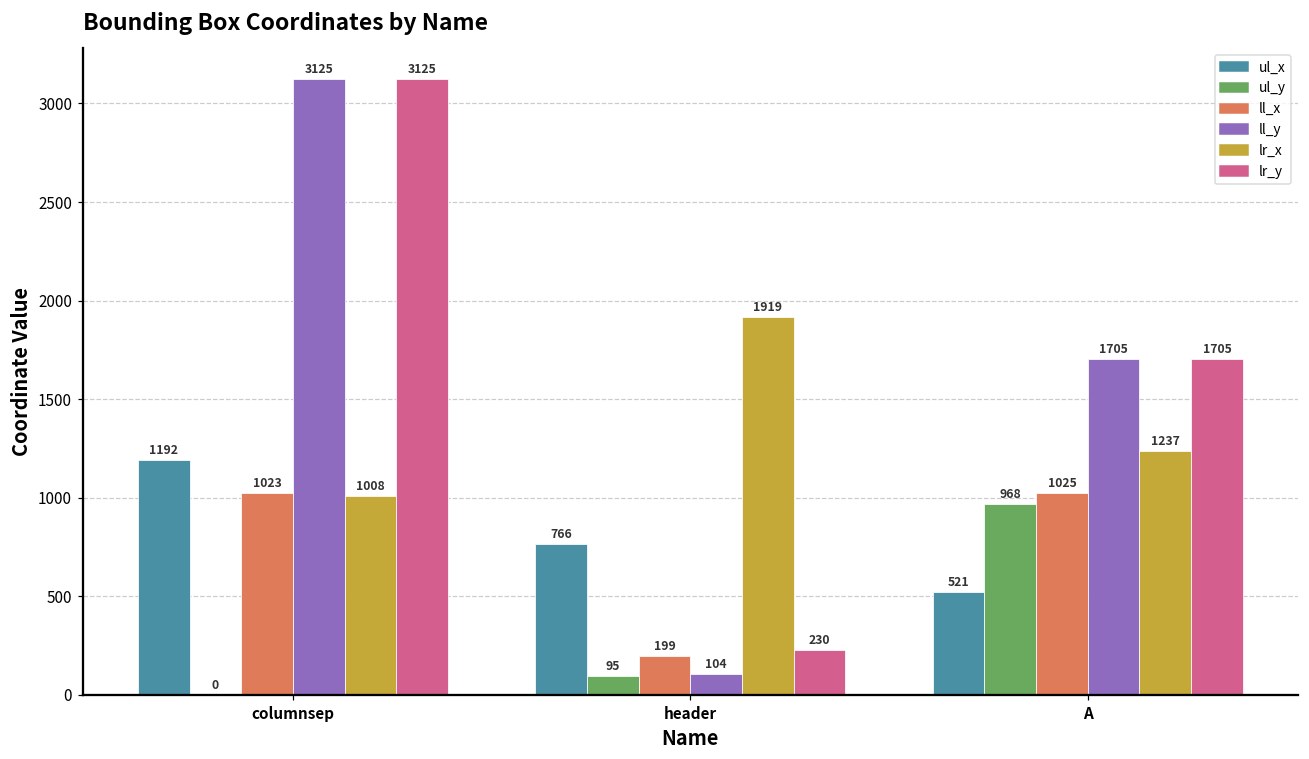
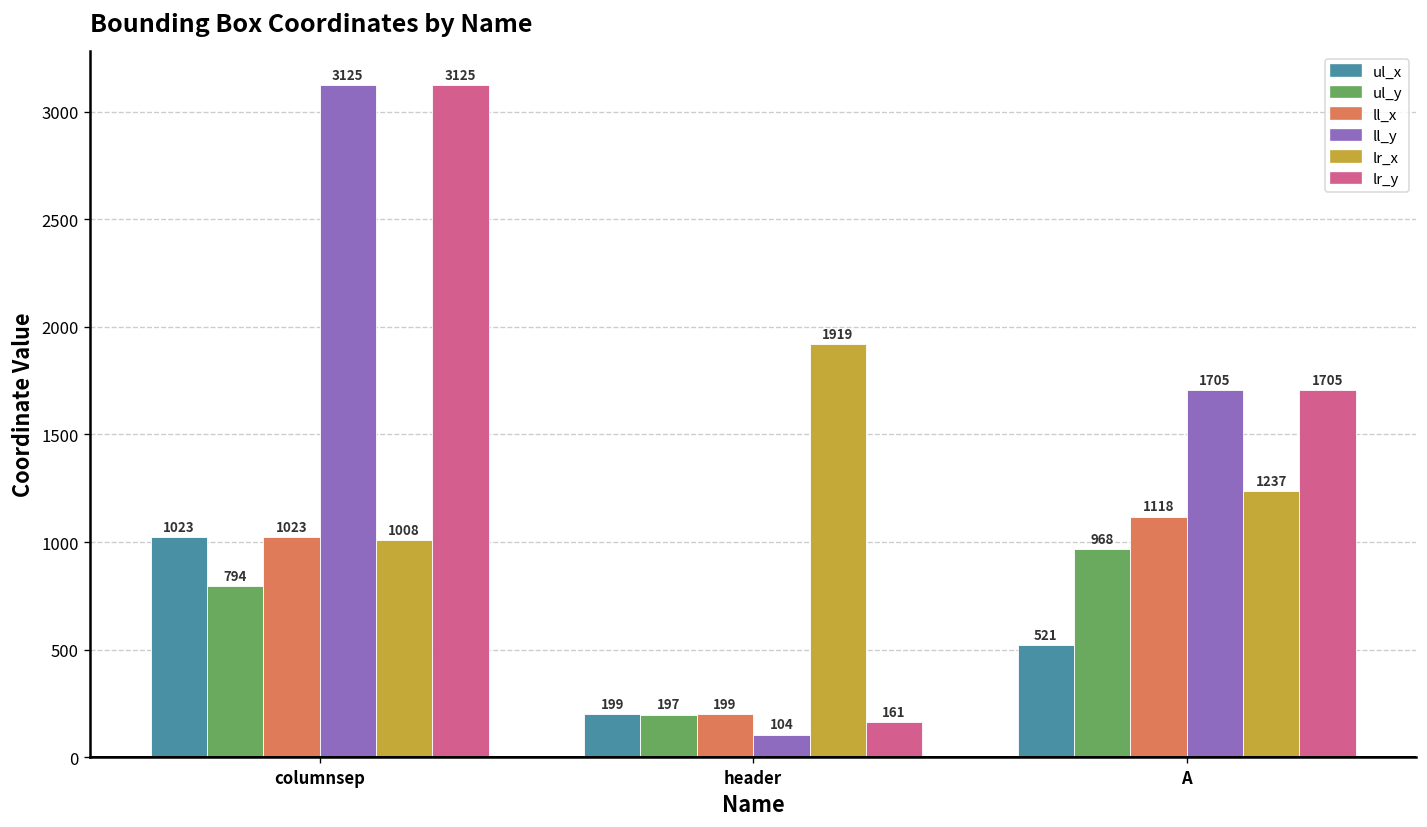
  {
    "ul_x": {
-     "columnsep": 1192,
-     "header": 766,
+     "columnsep": 1023,
+     "header": 199,
      "A": 521
    },
    "ul_y": {
-     "columnsep": 0,
-     "header": 95,
+     "columnsep": 794,
+     "header": 197,
      "A": 968
    },
    "ll_x": {
      "columnsep": 1023,
      "header": 199,
-     "A": 1025
+     "A": 1118
    },
    "ll_y": {
      "columnsep": 3125,
      "header": 104,
      "A": 1705
    },
    "lr_x": {
      "columnsep": 1008,
      "header": 1919,
      "A": 1237
    },
    "lr_y": {
      "columnsep": 3125,
-     "header": 230,
+     "header": 161,
      "A": 1705
    }
  }
